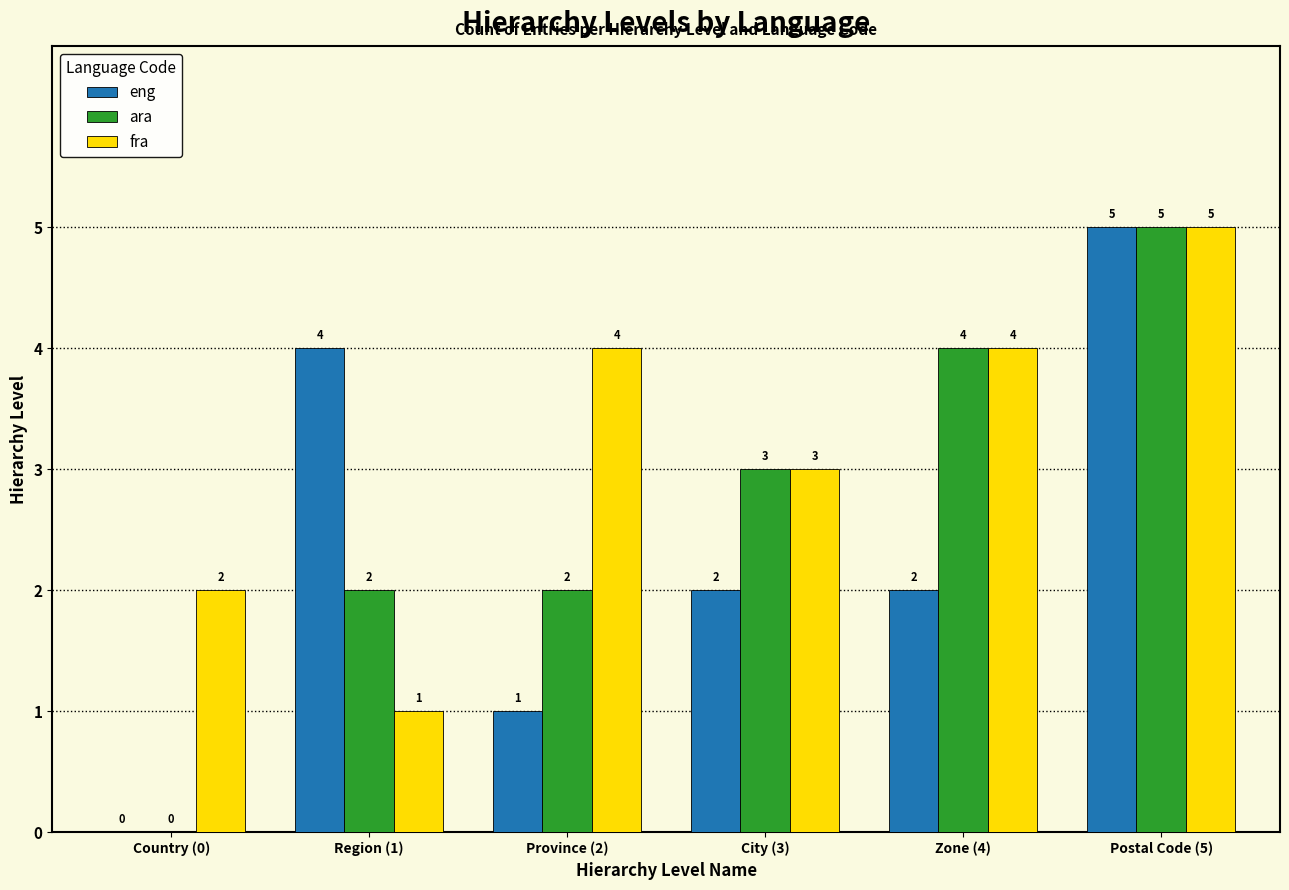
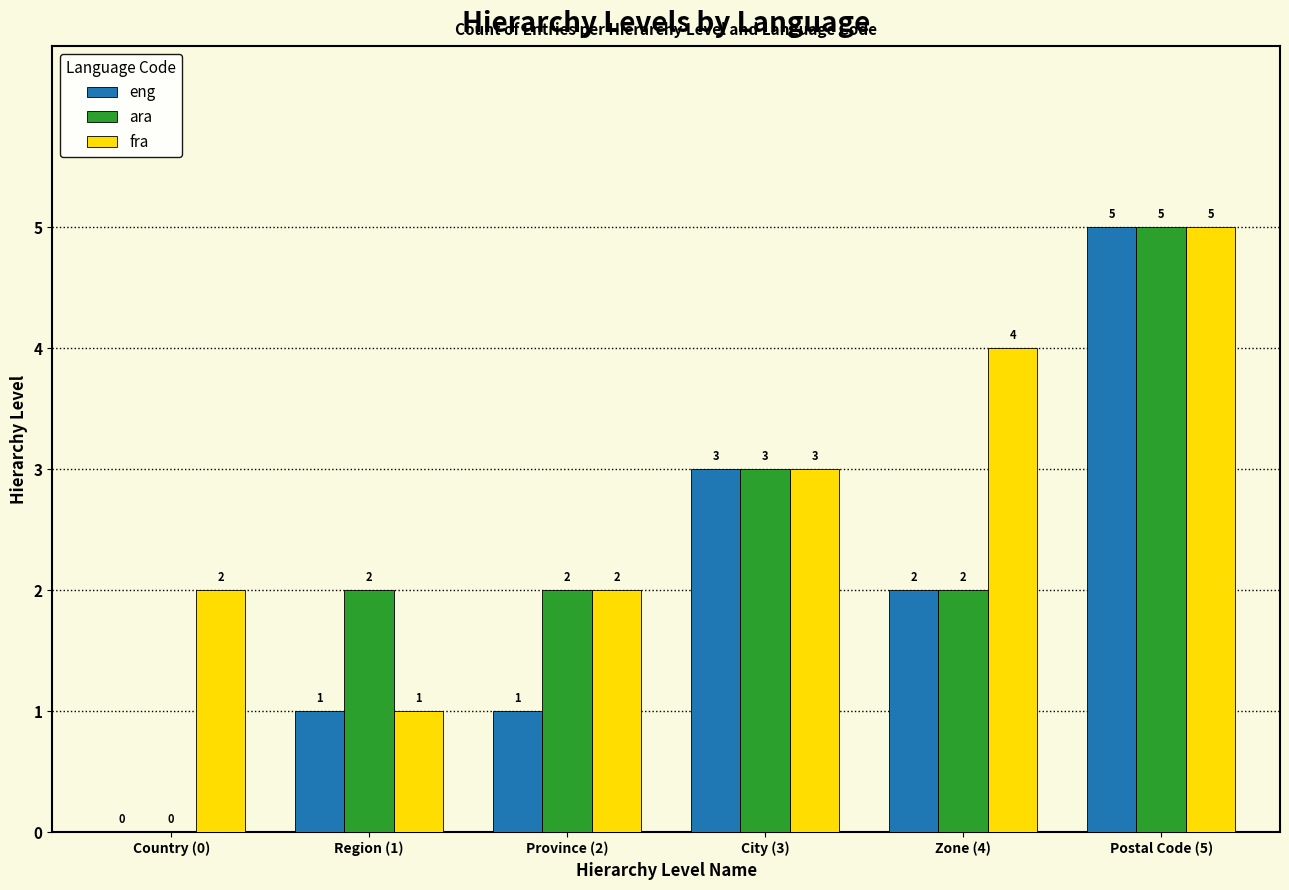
  {
    "eng": {
      "Country (0)": 0,
-     "Region (1)": 4,
+     "Region (1)": 1,
      "Province (2)": 1,
-     "City (3)": 2,
+     "City (3)": 3,
      "Zone (4)": 2,
      "Postal Code (5)": 5
    },
    "ara": {
      "Country (0)": 0,
      "Region (1)": 2,
      "Province (2)": 2,
      "City (3)": 3,
-     "Zone (4)": 4,
+     "Zone (4)": 2,
      "Postal Code (5)": 5
    },
    "fra": {
      "Country (0)": 2,
      "Region (1)": 1,
-     "Province (2)": 4,
+     "Province (2)": 2,
      "City (3)": 3,
      "Zone (4)": 4,
      "Postal Code (5)": 5
    }
  }
